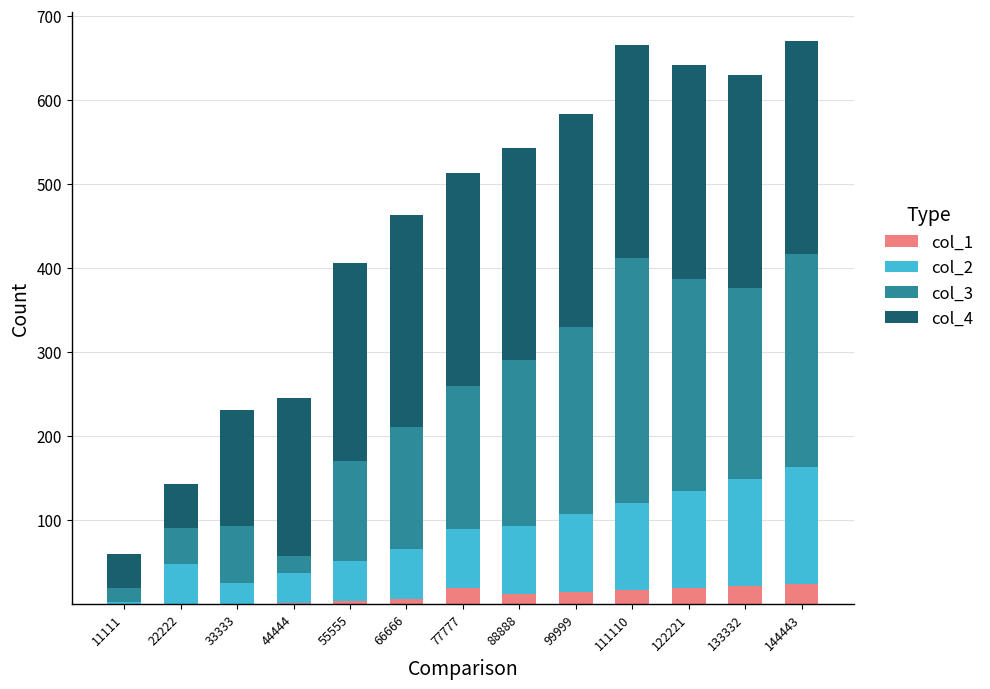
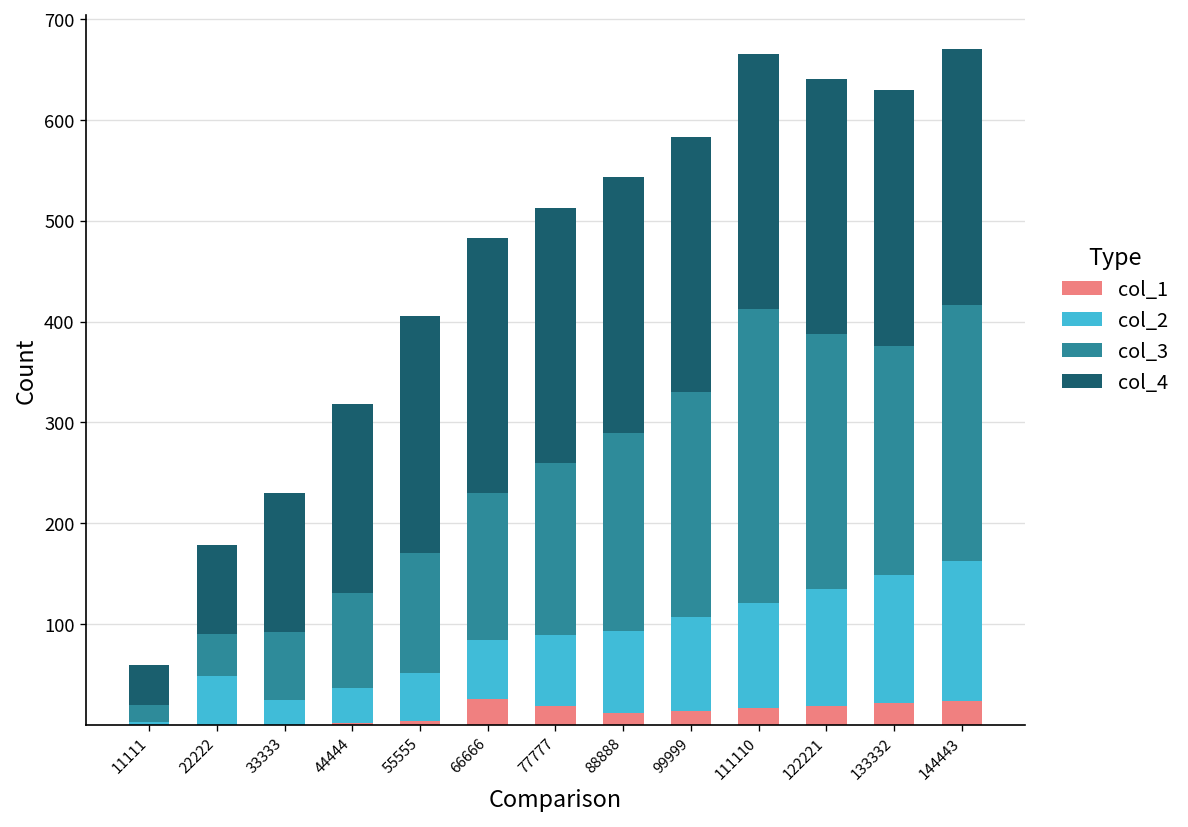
  {
    "col_1": {
      "11111": 0,
      "55555": 0,
-     "66666": 10,
+     "66666": 30,
      "77777": 20,
      "88888": 10,
      "99999": 10,
      "111110": 20,
      "122221": 20,
      "133332": 20,
      "144443": 20
    },
    "col_2": {
      "22222": 50,
      "33333": 20,
      "44444": 40,
      "55555": 50,
      "66666": 60,
      "77777": 70,
      "88888": 80,
      "99999": 90,
      "111110": 100,
      "122221": 120,
      "133332": 130,
      "144443": 140
    },
    "col_3": {
      "11111": 20,
      "22222": 40,
      "33333": 70,
-     "44444": 20,
+     "44444": 90,
      "55555": 120,
      "66666": 150,
      "77777": 170,
      "88888": 200,
      "99999": 220,
      "111110": 290,
      "122221": 250,
      "133332": 230,
      "144443": 250
    },
    "col_4": {
      "11111": 40,
-     "22222": 50,
+     "22222": 90,
      "33333": 140,
      "44444": 190,
      "55555": 240,
      "66666": 250,
      "77777": 250,
      "88888": 250,
      "99999": 250,
      "111110": 250,
      "122221": 250,
      "133332": 250,
      "144443": 250
    }
  }
